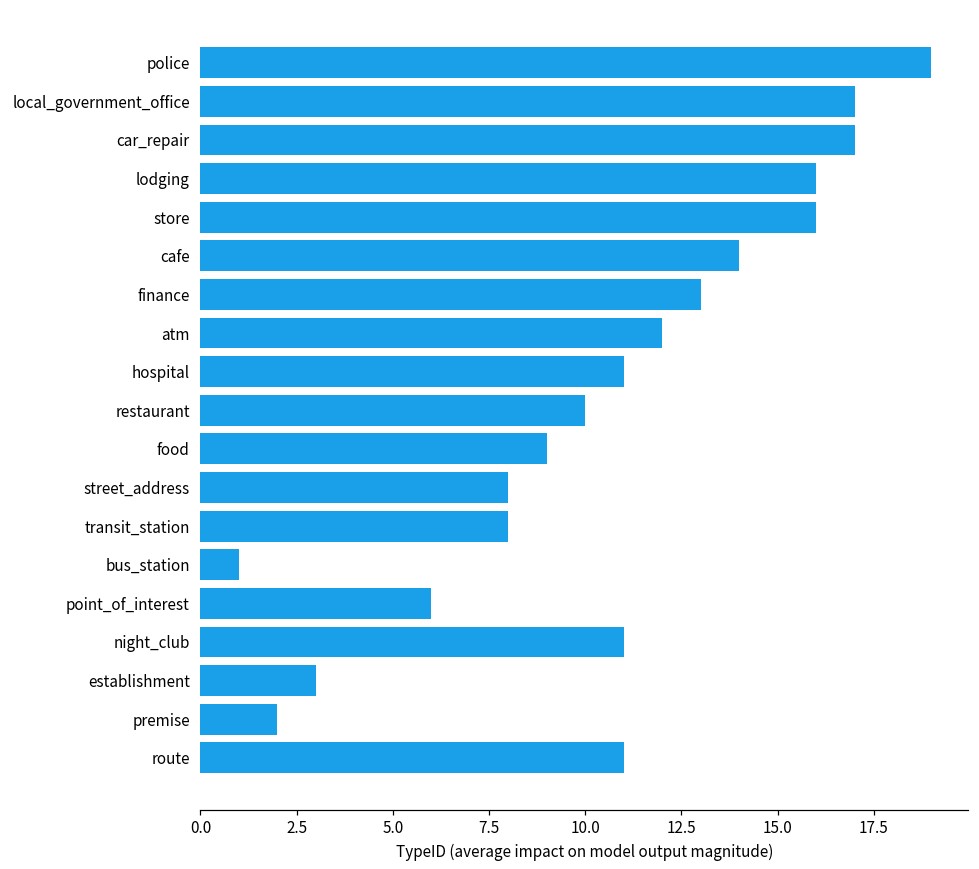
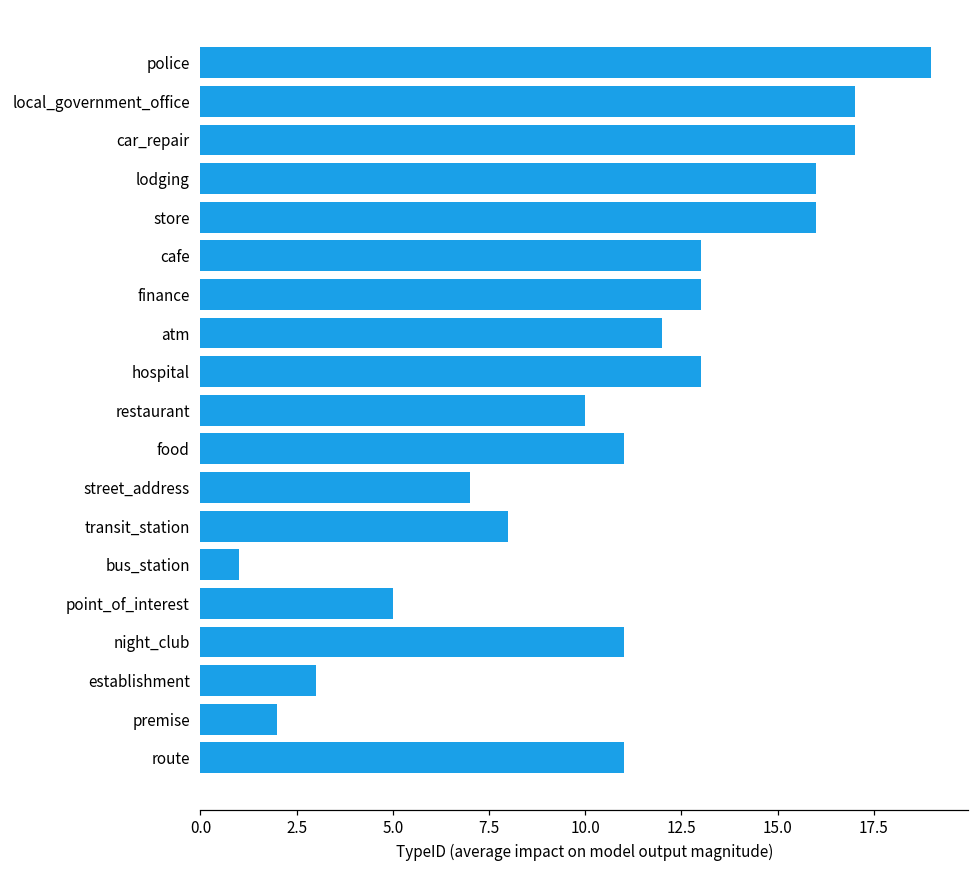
  {
    "police": 19,
    "local_government_office": 17,
    "car_repair": 17,
    "lodging": 16,
    "store": 16,
-   "cafe": 14,
+   "cafe": 13,
    "finance": 13,
    "atm": 12,
-   "hospital": 11,
+   "hospital": 13,
    "restaurant": 10,
-   "food": 9,
-   "street_address": 8,
+   "food": 11,
+   "street_address": 7,
    "transit_station": 8,
    "bus_station": 1,
-   "point_of_interest": 6,
+   "point_of_interest": 5,
    "night_club": 11,
    "establishment": 3,
    "premise": 2,
    "route": 11
  }
